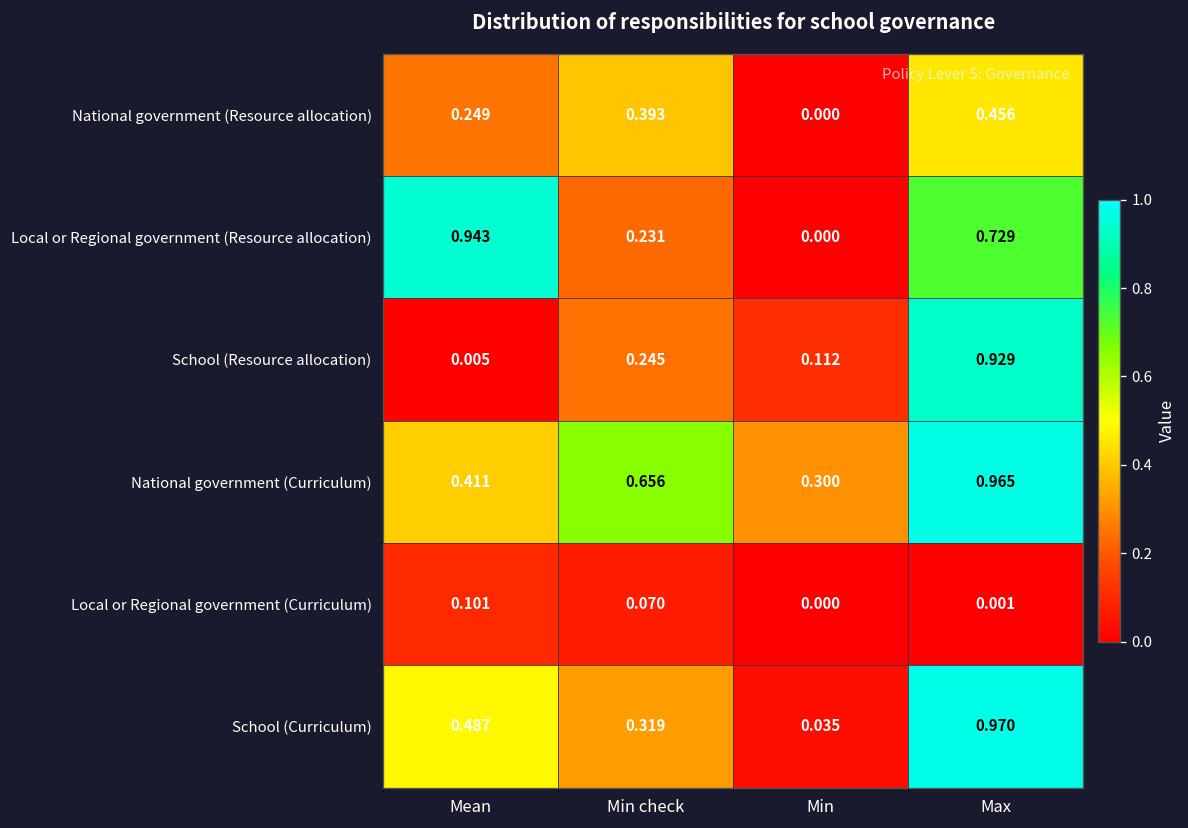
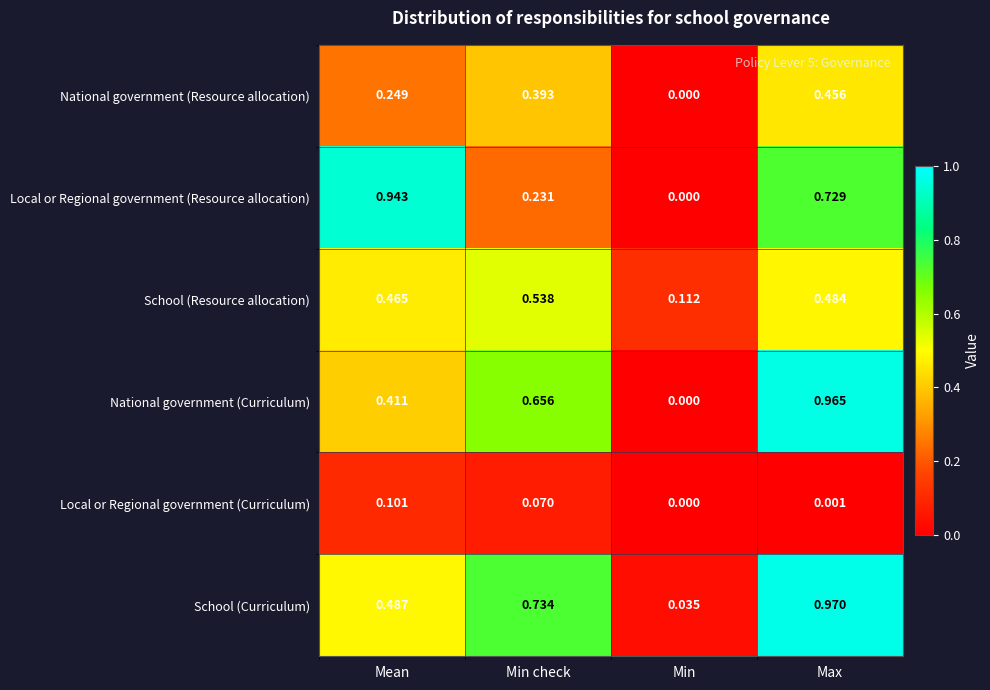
  {
    "National government (Resource allocation)": {
      "Mean": 0.249,
      "Min check": 0.393,
      "Min": 0.000
    },
    "Local or Regional government (Resource allocation)": {
      "Mean": 0.943,
      "Min check": 0.231,
      "Min": 0.000,
      "Max": 0.729
    },
    "School (Resource allocation)": {
-     "Mean": 0.005,
-     "Min check": 0.245,
+     "Mean": 0.465,
+     "Min check": 0.538,
      "Min": 0.112,
-     "Max": 0.929
+     "Max": 0.484
    },
    "National government (Curriculum)": {
      "Mean": 0.411,
      "Min check": 0.656,
-     "Min": 0.300,
+     "Min": 0.000,
      "Max": 0.965
    },
    "Local or Regional government (Curriculum)": {
      "Mean": 0.101,
      "Min check": 0.070,
      "Min": 0.000,
      "Max": 0.001
    },
    "School (Curriculum)": {
      "Mean": 0.487,
-     "Min check": 0.319,
+     "Min check": 0.734,
      "Min": 0.035,
      "Max": 0.970
    }
  }
